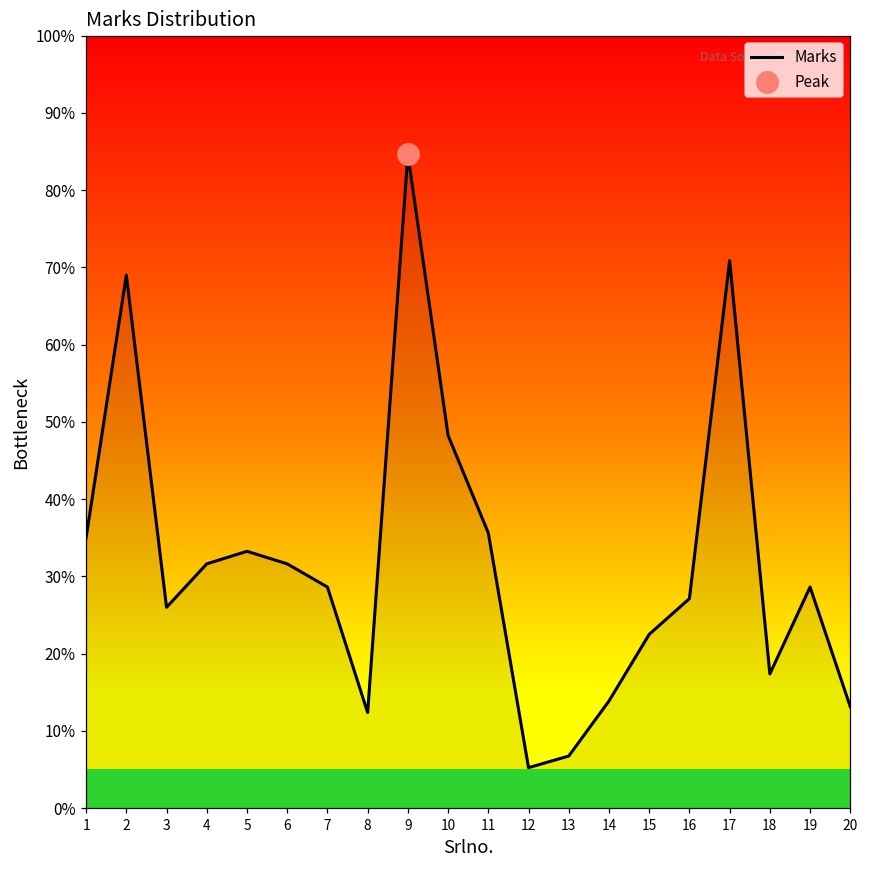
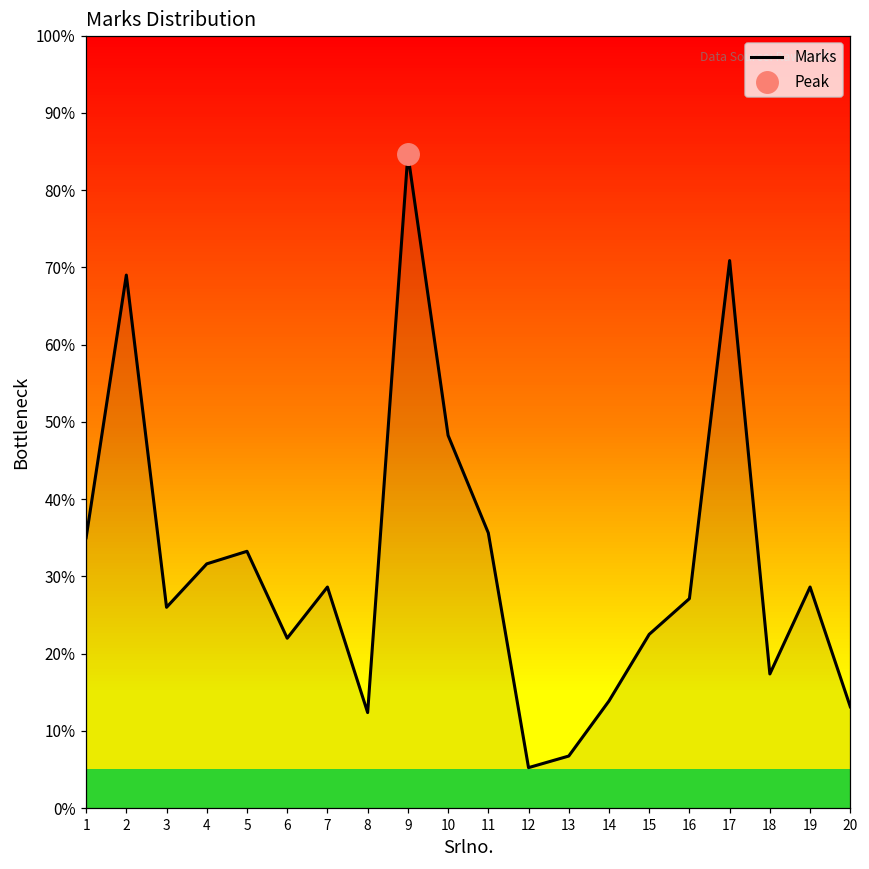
  {
    "Marks": {
      "1": "35%",
      "2": "69%",
      "3": "26%",
      "4": "32%",
      "5": "33%",
-     "6": "32%",
+     "6": "22%",
      "7": "29%",
      "8": "12%",
      "10": "48%",
      "11": "36%",
      "12": "5%",
      "13": "7%",
      "14": "14%",
      "15": "23%",
      "16": "27%",
      "17": "71%",
      "18": "17%",
      "19": "29%",
      "20": "13%"
    }
  }
